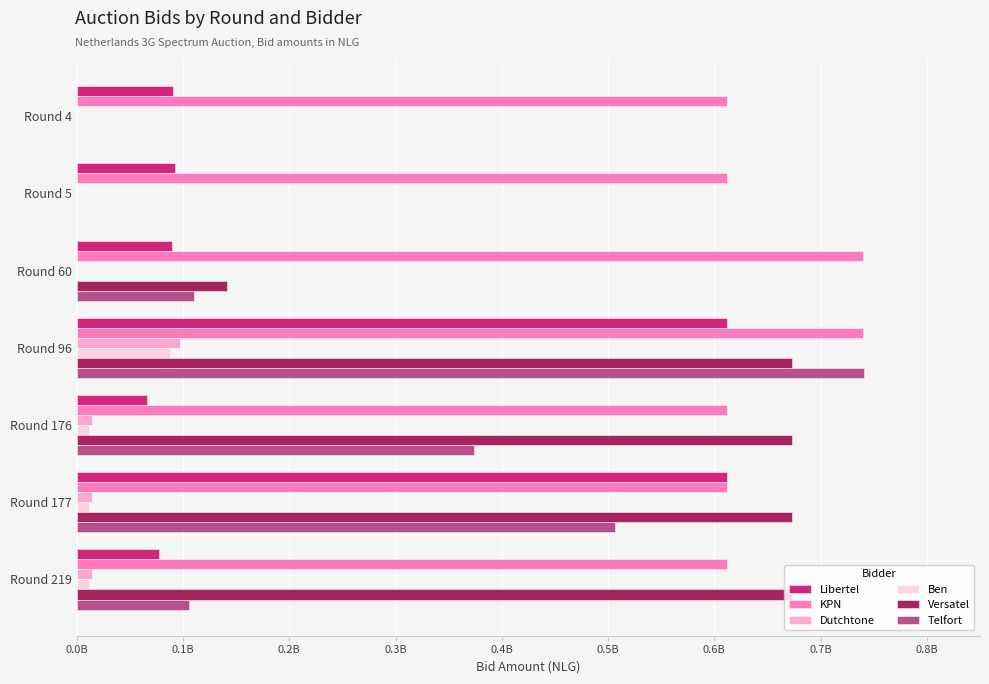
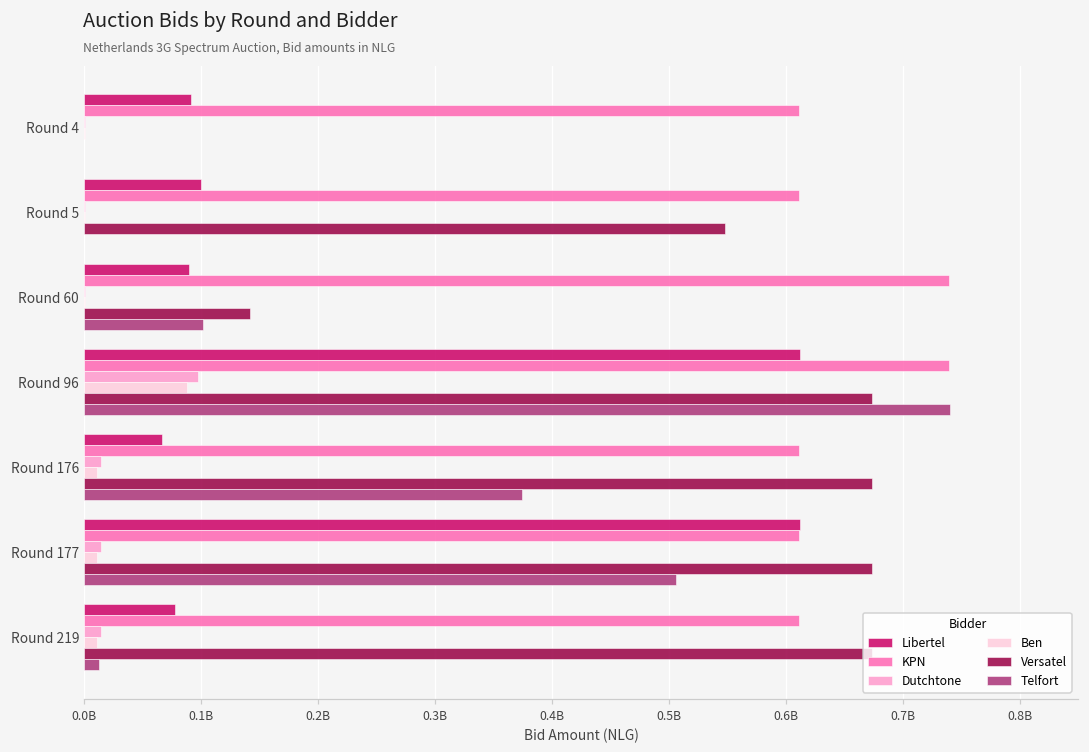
  {
    "Libertel": {
      "Round 4": 91000000,
-     "Round 5": 92000000,
+     "Round 5": 100000000,
      "Round 60": 90000000,
      "Round 96": 612000000,
      "Round 176": 66000000,
      "Round 177": 612000000,
      "Round 219": 78000000
    },
    "Versatel": {
      "Round 4": 0,
-     "Round 5": 1000000,
+     "Round 5": 548000000,
      "Round 60": 141000000,
      "Round 96": 673000000,
      "Round 176": 673000000,
      "Round 177": 673000000
    },
    "Telfort": {
      "Round 4": 0,
      "Round 5": 0,
-     "Round 60": 110000000,
+     "Round 60": 101000000,
      "Round 96": 741000000,
      "Round 176": 374000000,
      "Round 177": 506000000,
-     "Round 219": 106000000
+     "Round 219": 12000000
    }
  }
